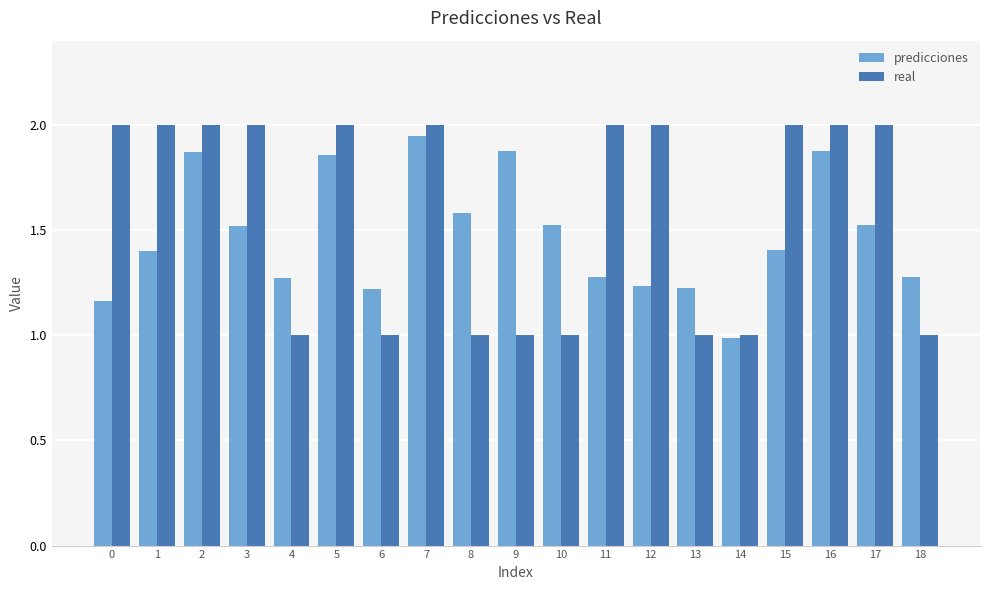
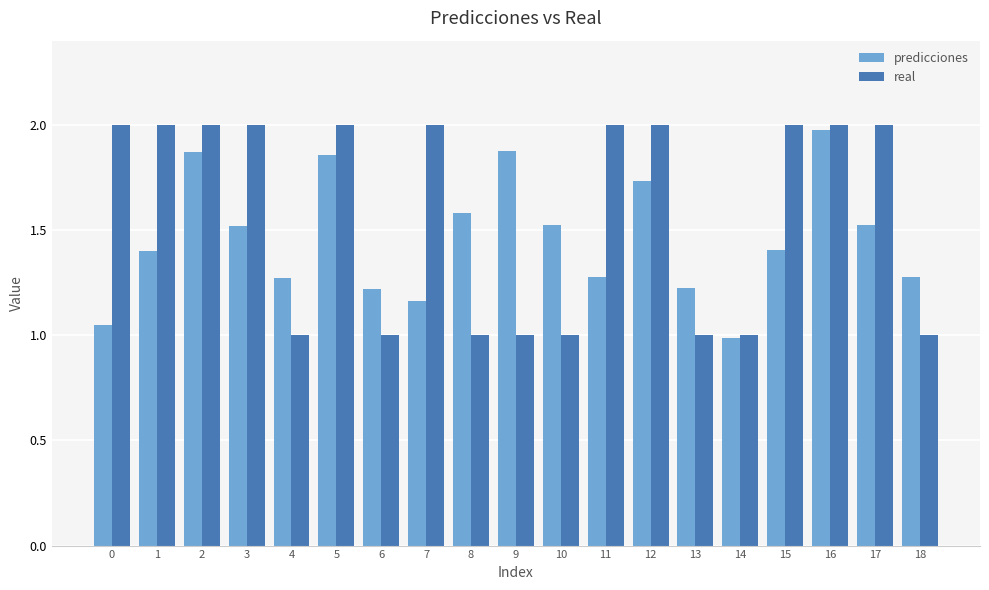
  {
    "predicciones": {
-     "0": 1.16,
+     "0": 1.05,
      "1": 1.40,
      "2": 1.87,
      "3": 1.52,
      "4": 1.27,
      "5": 1.85,
      "6": 1.22,
-     "7": 1.95,
+     "7": 1.16,
      "8": 1.58,
      "9": 1.88,
      "10": 1.52,
      "11": 1.28,
-     "12": 1.23,
+     "12": 1.73,
      "13": 1.22,
      "14": 0.99,
      "15": 1.41,
-     "16": 1.88,
+     "16": 1.98,
      "17": 1.53,
      "18": 1.28
    },
    "real": {
      "0": 2.00,
      "1": 2.00,
      "2": 2.00,
      "3": 2.00,
      "4": 1.00,
      "5": 2.00,
      "6": 1.00,
      "7": 2.00,
      "8": 1.00,
      "9": 1.00,
      "10": 1.00,
      "11": 2.00,
      "12": 2.00,
      "13": 1.00,
      "14": 1.00,
      "15": 2.00,
      "16": 2.00,
      "17": 2.00,
      "18": 1.00
    }
  }
